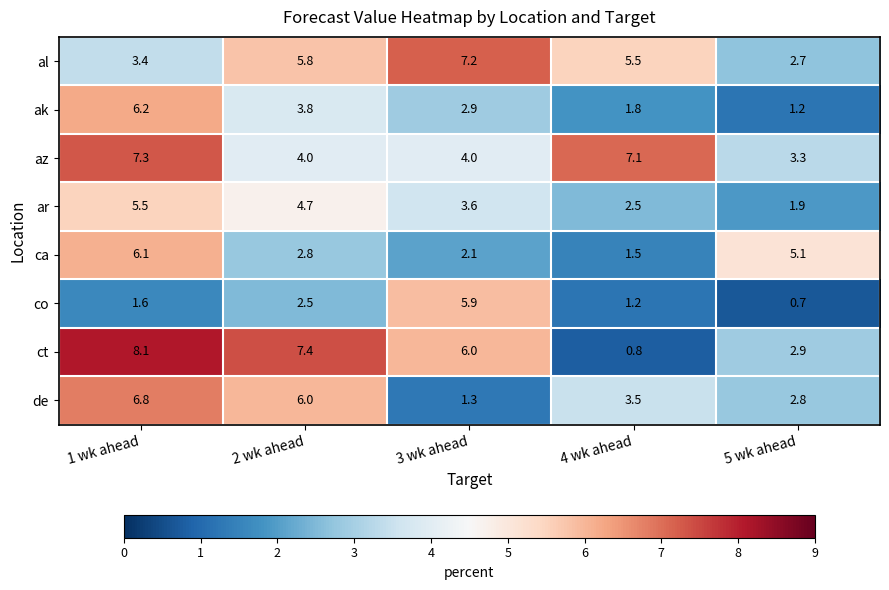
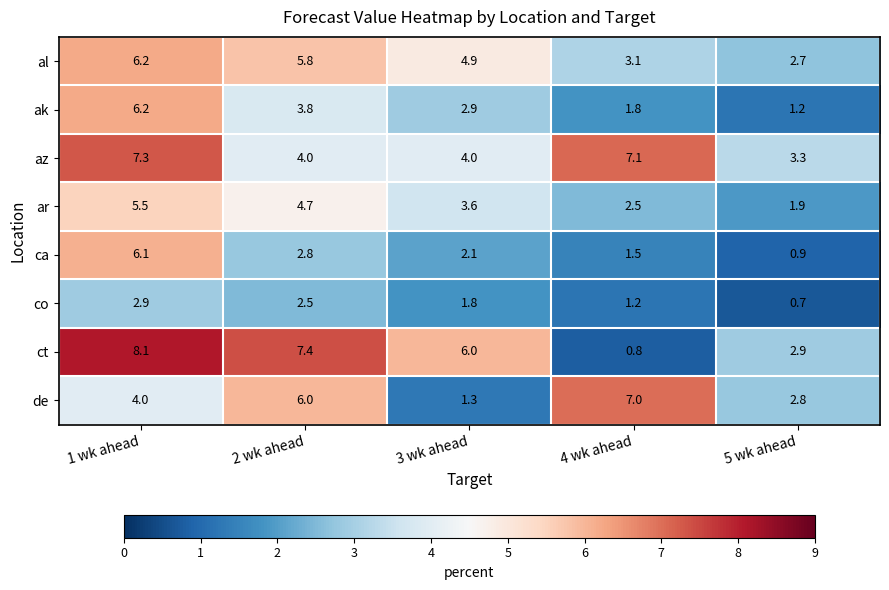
  {
    "al": {
-     "1 wk ahead": 3.4,
+     "1 wk ahead": 6.2,
      "2 wk ahead": 5.8,
-     "3 wk ahead": 7.2,
-     "4 wk ahead": 5.5,
+     "3 wk ahead": 4.9,
+     "4 wk ahead": 3.1,
      "5 wk ahead": 2.7
    },
    "ak": {
      "1 wk ahead": 6.2,
      "2 wk ahead": 3.8,
      "3 wk ahead": 2.9,
      "4 wk ahead": 1.8,
      "5 wk ahead": 1.2
    },
    "az": {
      "1 wk ahead": 7.3,
      "2 wk ahead": 4.0,
      "3 wk ahead": 4.0,
      "4 wk ahead": 7.1,
      "5 wk ahead": 3.3
    },
    "ar": {
      "1 wk ahead": 5.5,
      "2 wk ahead": 4.7,
      "3 wk ahead": 3.6,
      "4 wk ahead": 2.5,
      "5 wk ahead": 1.9
    },
    "ca": {
      "1 wk ahead": 6.1,
      "2 wk ahead": 2.8,
      "3 wk ahead": 2.1,
      "4 wk ahead": 1.5,
-     "5 wk ahead": 5.1
+     "5 wk ahead": 0.9
    },
    "co": {
-     "1 wk ahead": 1.6,
+     "1 wk ahead": 2.9,
      "2 wk ahead": 2.5,
-     "3 wk ahead": 5.9,
+     "3 wk ahead": 1.8,
      "4 wk ahead": 1.2,
      "5 wk ahead": 0.7
    },
    "ct": {
      "1 wk ahead": 8.1,
      "2 wk ahead": 7.4,
      "3 wk ahead": 6.0,
      "4 wk ahead": 0.8,
      "5 wk ahead": 2.9
    },
    "de": {
-     "1 wk ahead": 6.8,
+     "1 wk ahead": 4.0,
      "2 wk ahead": 6.0,
      "3 wk ahead": 1.3,
-     "4 wk ahead": 3.5,
+     "4 wk ahead": 7.0,
      "5 wk ahead": 2.8
    }
  }
